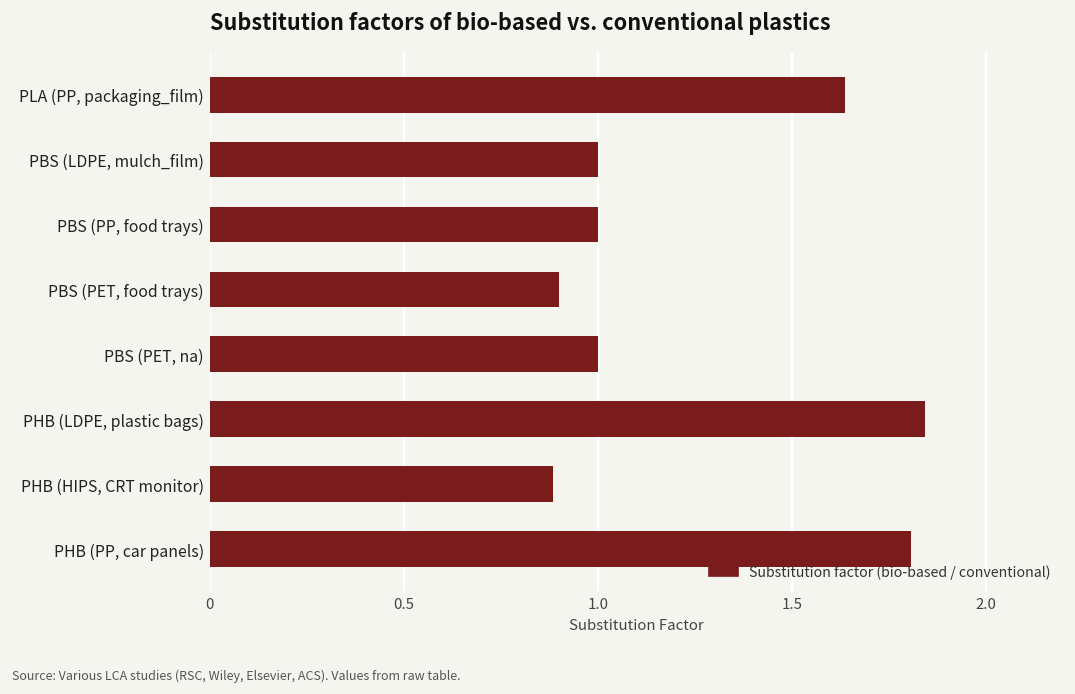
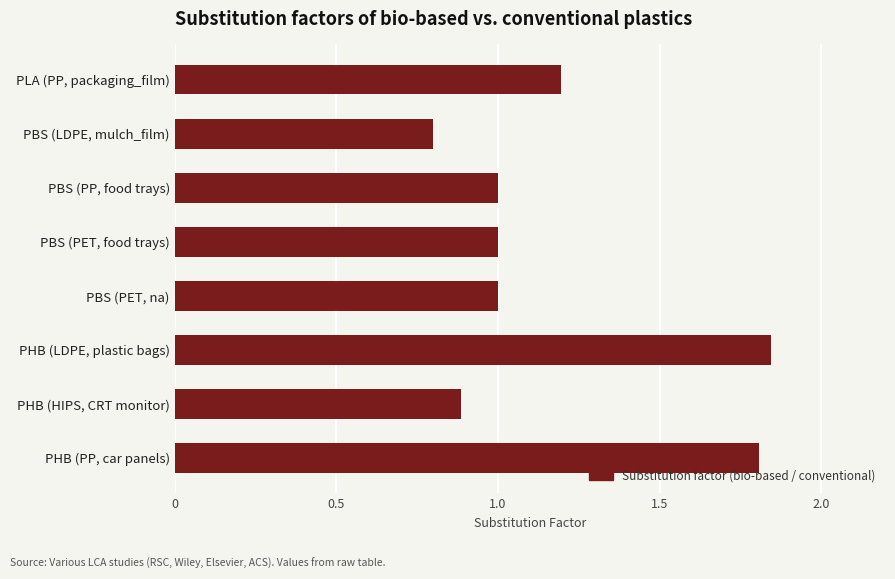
  {
-   "PLA (PP, packaging_film)": 1.64,
-   "PBS (LDPE, mulch_film)": 1.0,
+   "PLA (PP, packaging_film)": 1.19,
+   "PBS (LDPE, mulch_film)": 0.8,
    "PBS (PP, food trays)": 1.00,
-   "PBS (PET, food trays)": 0.9,
+   "PBS (PET, food trays)": 1.0,
    "PBS (PET, na)": 1.00,
    "PHB (LDPE, plastic bags)": 1.84,
    "PHB (HIPS, CRT monitor)": 0.88,
    "PHB (PP, car panels)": 1.81
  }
